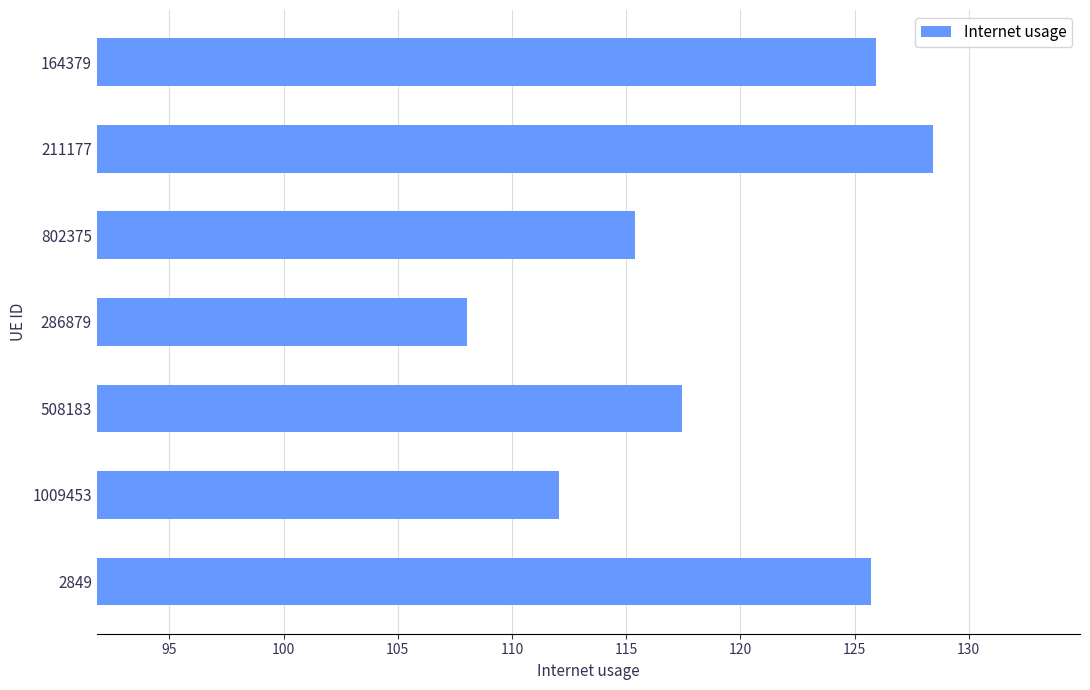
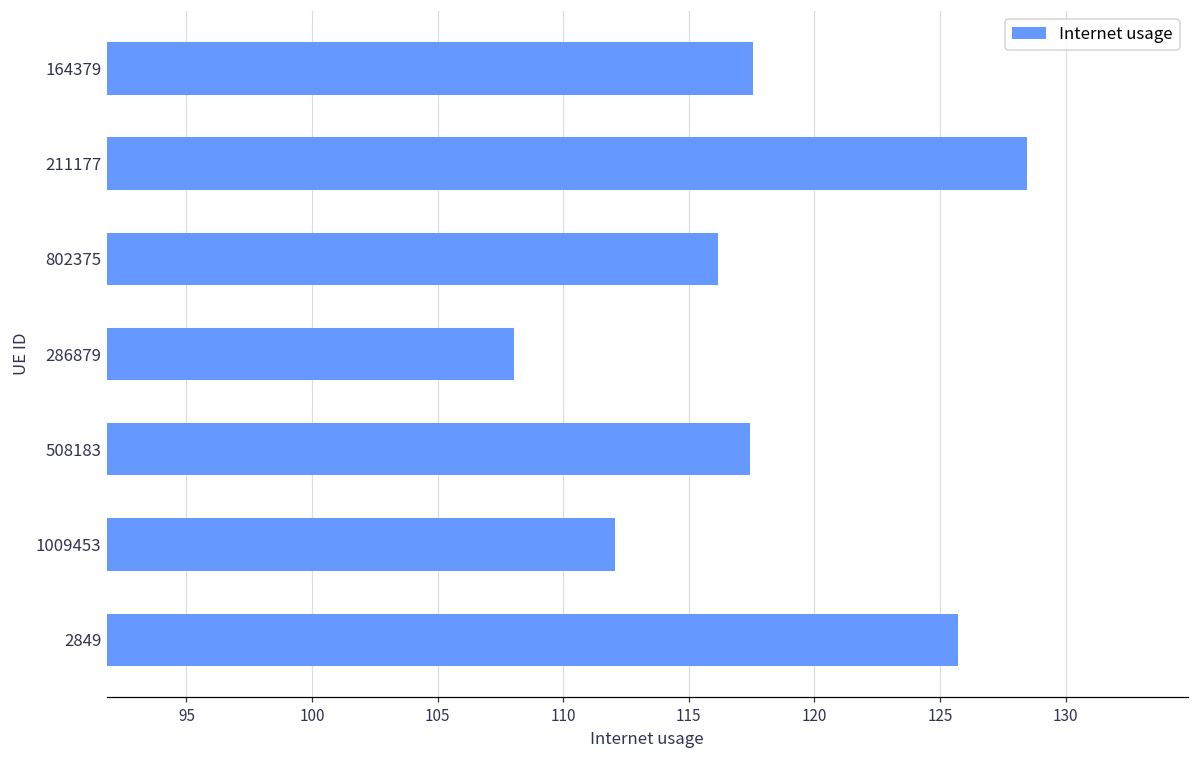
  {
-   "164379": 125.9,
+   "164379": 117.5,
    "211177": 128.5,
-   "802375": 115.4,
+   "802375": 116.2,
    "286879": 108.0,
    "508183": 117.4,
    "1009453": 112.1,
    "2849": 125.7
  }
